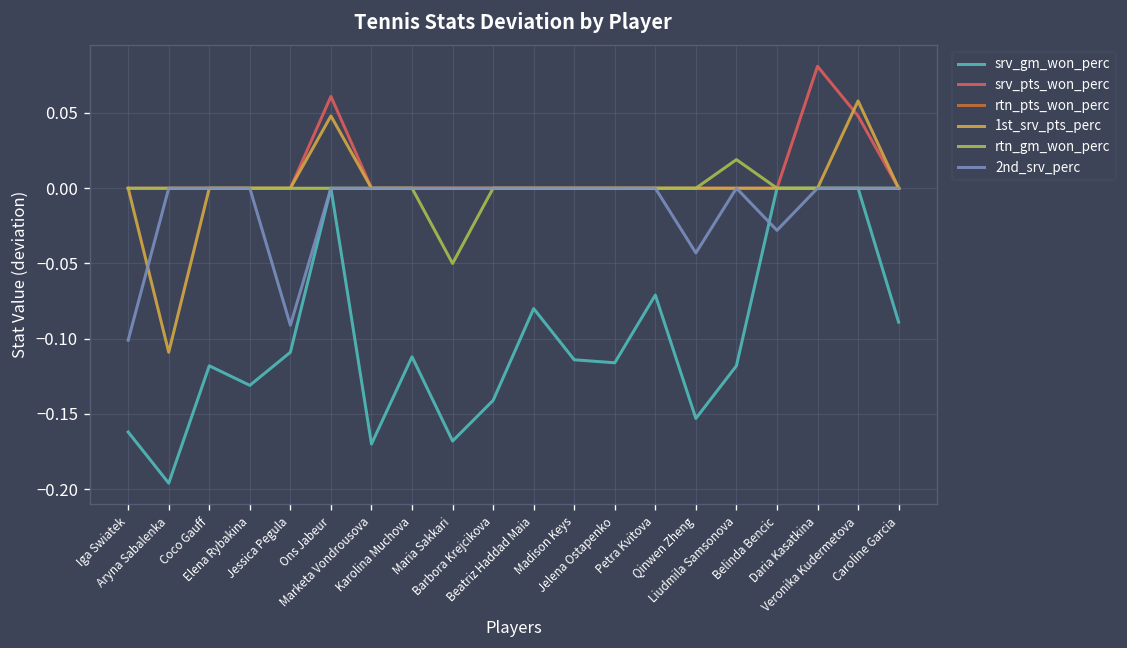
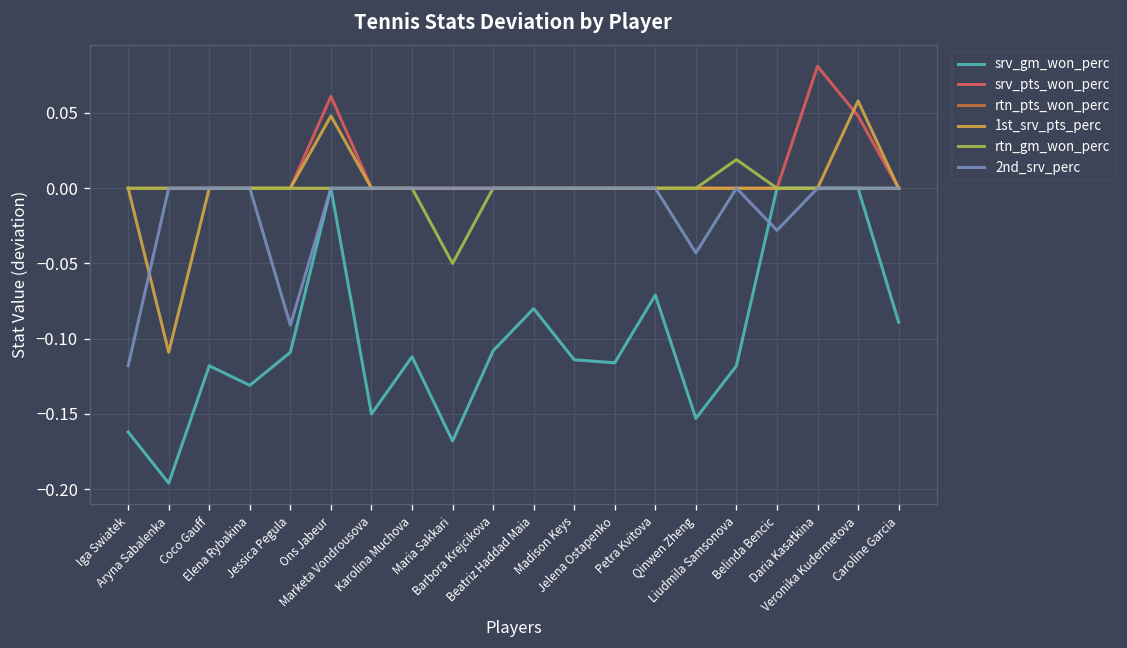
  {
    "srv_gm_won_perc": {
      "Iga Swiatek": -0.162,
      "Aryna Sabalenka": -0.196,
      "Coco Gauff": -0.118,
      "Elena Rybakina": -0.131,
      "Jessica Pegula": -0.109,
-     "Marketa Vondrousova": -0.17,
+     "Marketa Vondrousova": -0.15,
      "Karolina Muchova": -0.112,
      "Maria Sakkari": -0.168,
-     "Barbora Krejcikova": -0.141,
+     "Barbora Krejcikova": -0.108,
      "Beatriz Haddad Maia": -0.080,
      "Madison Keys": -0.114,
      "Jelena Ostapenko": -0.116,
      "Petra Kvitova": -0.071,
      "Qinwen Zheng": -0.153,
      "Liudmila Samsonova": -0.118,
      "Caroline Garcia": -0.089
    },
    "2nd_srv_perc": {
-     "Iga Swiatek": -0.101,
+     "Iga Swiatek": -0.118,
      "Jessica Pegula": -0.091,
      "Qinwen Zheng": -0.043,
      "Belinda Bencic": -0.028
    }
  }
